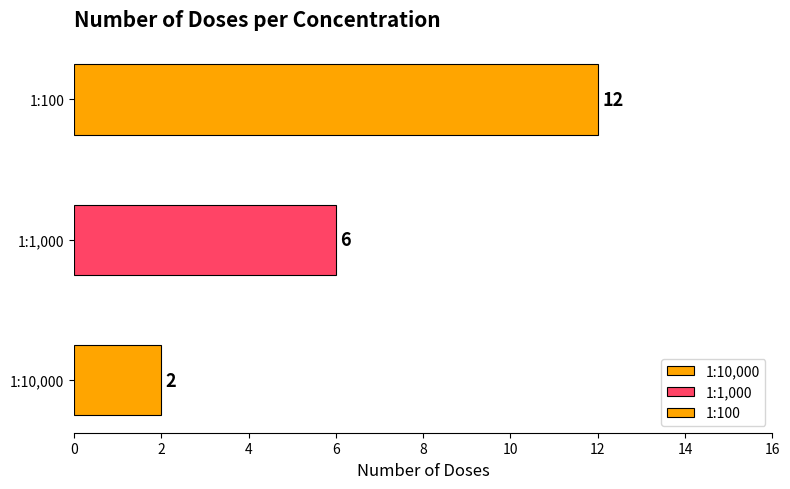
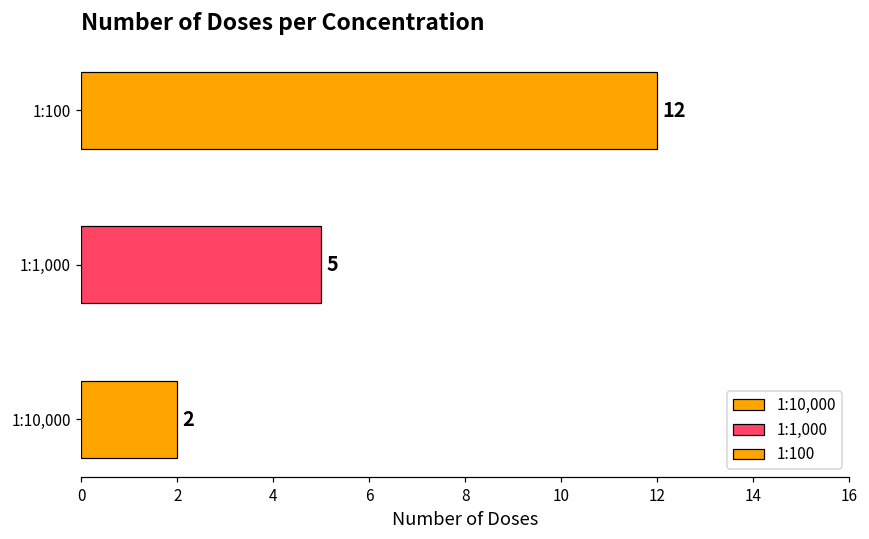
  {
    "1:100": 12,
-   "1:1,000": 6,
+   "1:1,000": 5,
    "1:10,000": 2
  }
